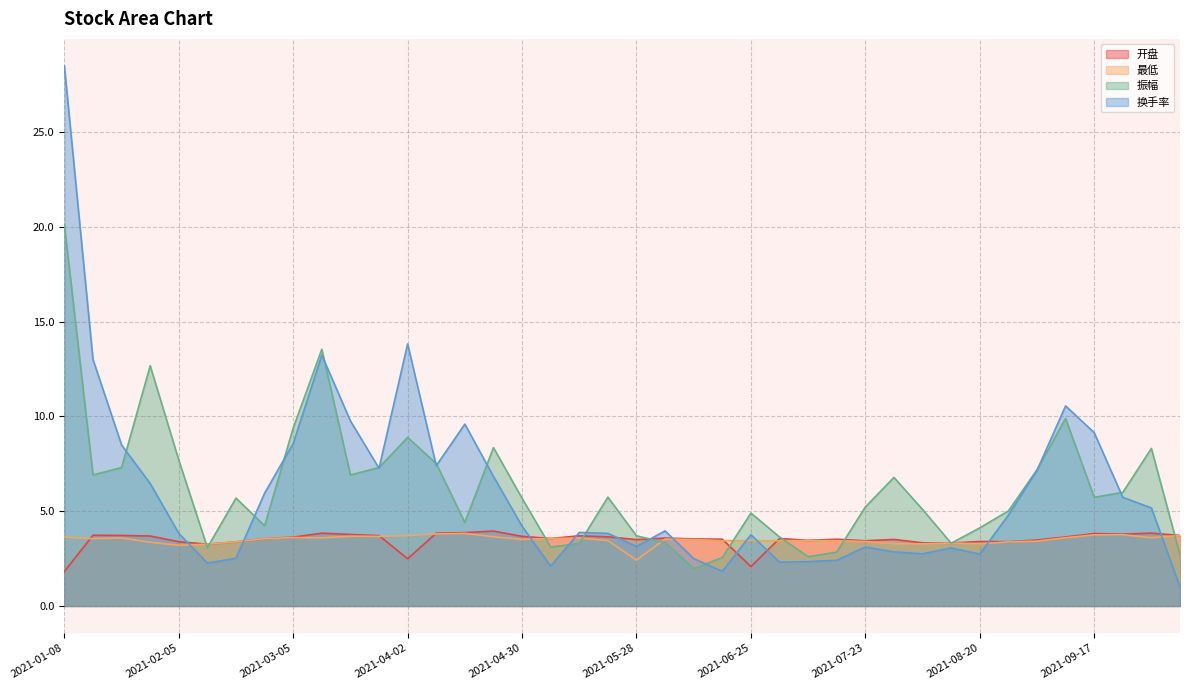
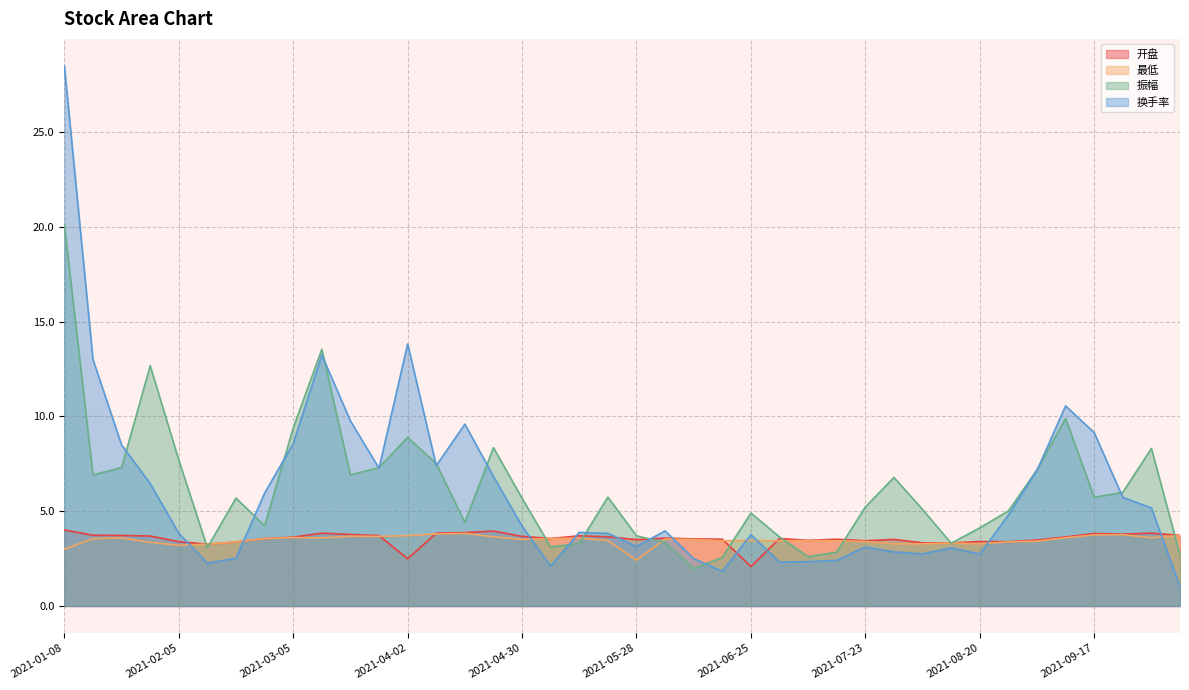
  {
    "开盘": {
-     "2021-01-08": 1.8,
+     "2021-01-08": 4.0,
      "2021-02-05": 3.4,
      "2021-04-02": 2.5,
      "2021-04-30": 3.7,
      "2021-05-28": 3.5,
      "2021-06-25": 2.1
    },
    "最低": {
-     "2021-01-08": 3.6,
+     "2021-01-08": 3.0,
      "2021-02-05": 3.2,
      "2021-04-02": 3.7,
      "2021-04-30": 3.5,
      "2021-05-28": 2.4,
      "2021-06-25": 3.5
    }
  }
